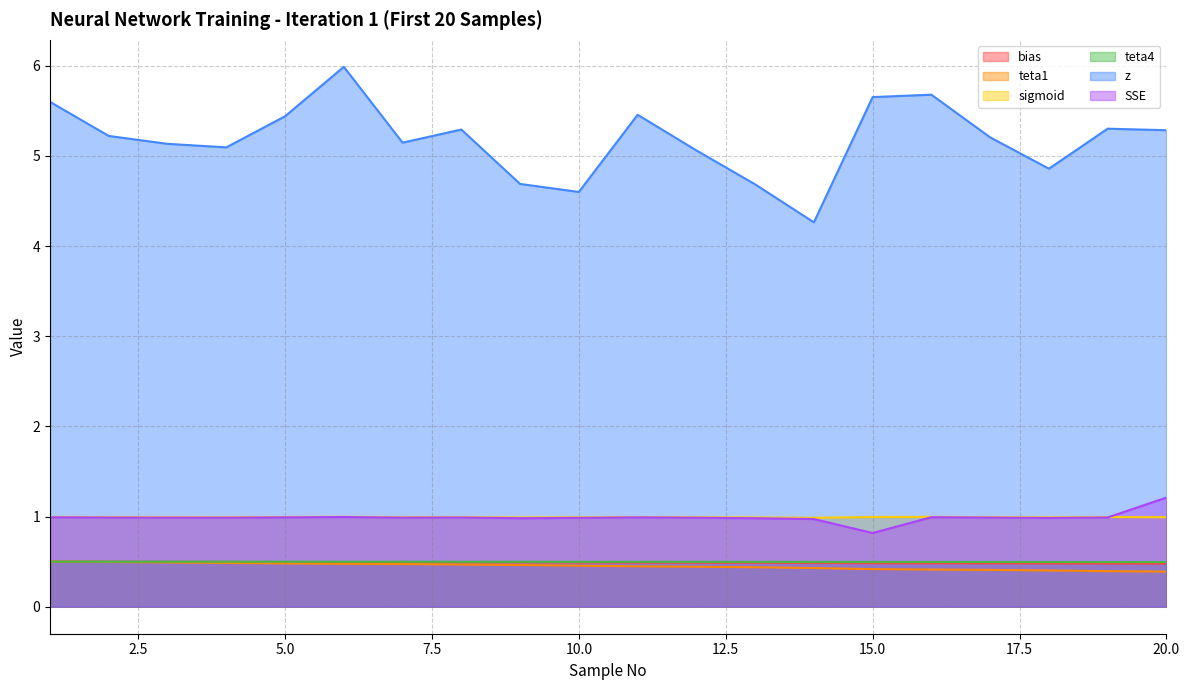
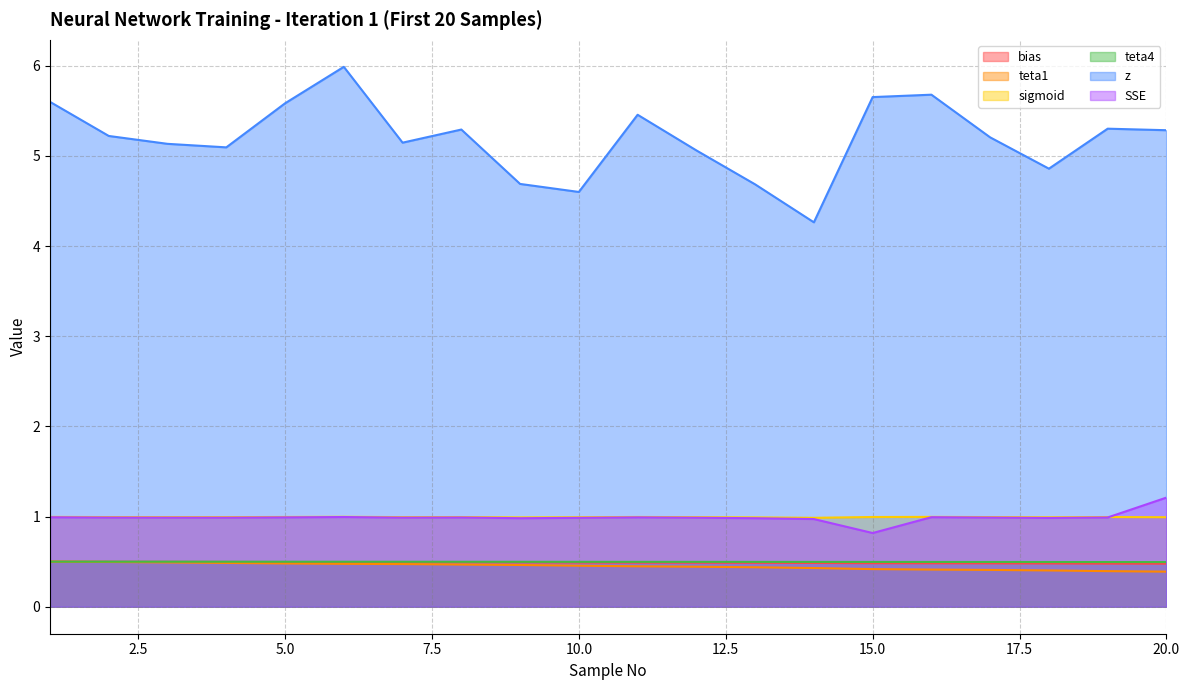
  {
    "z": {
-     "5.0": 5.4,
+     "5.0": 5.6,
      "10.0": 4.6,
      "15.0": 5.7,
      "20.0": 5.3
    },
    "SSE": {
      "15.0": 0.8,
      "20.0": 1.2
    }
  }
